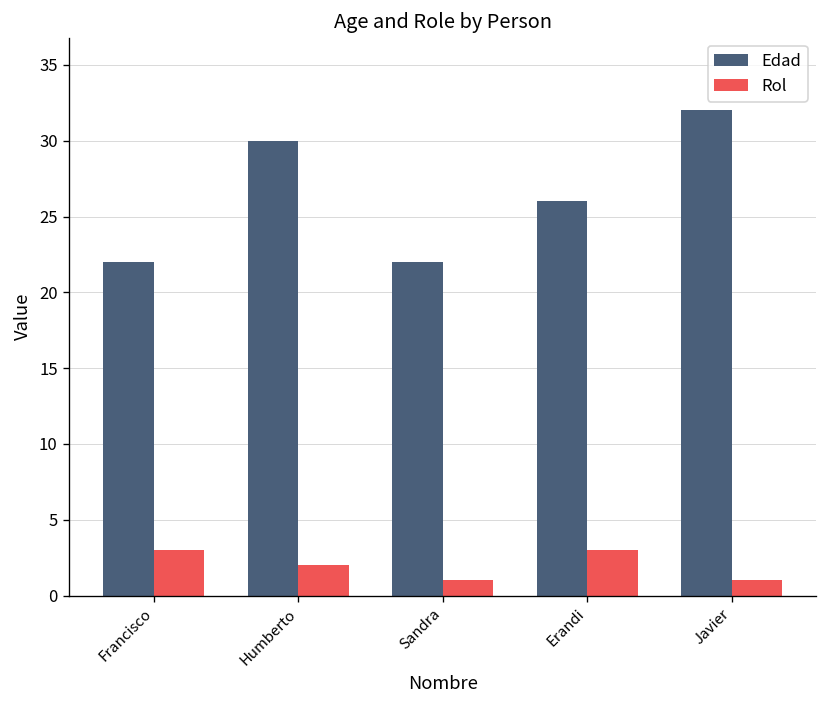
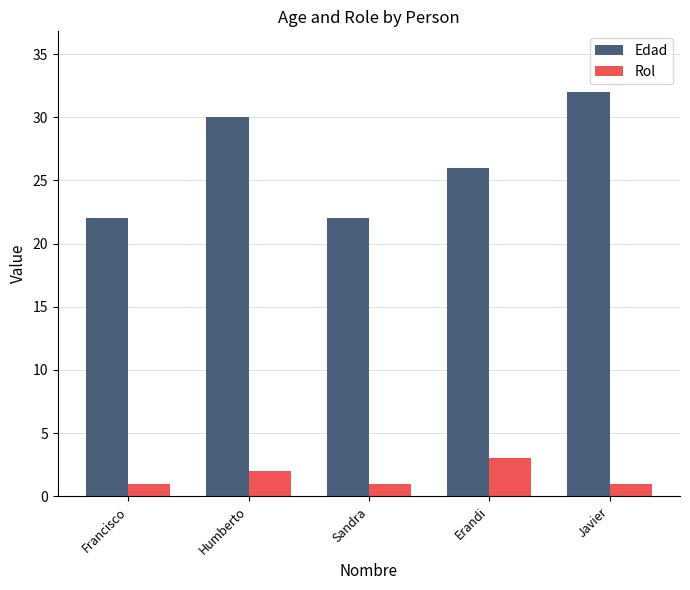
  {
    "Edad": {
      "Francisco": 22,
      "Humberto": 30,
      "Sandra": 22,
      "Erandi": 26,
      "Javier": 32
    },
    "Rol": {
-     "Francisco": 3,
+     "Francisco": 1,
      "Humberto": 2,
      "Sandra": 1,
      "Erandi": 3,
      "Javier": 1
    }
  }
